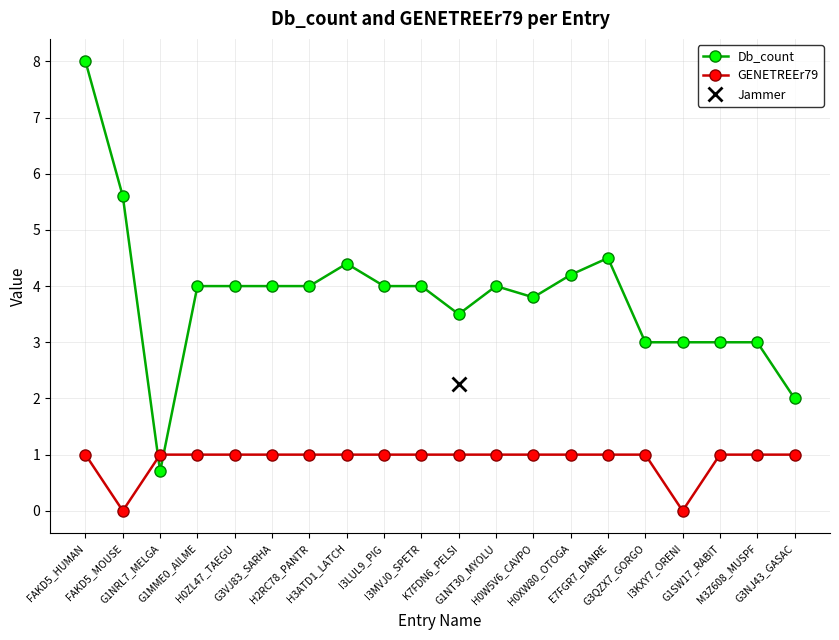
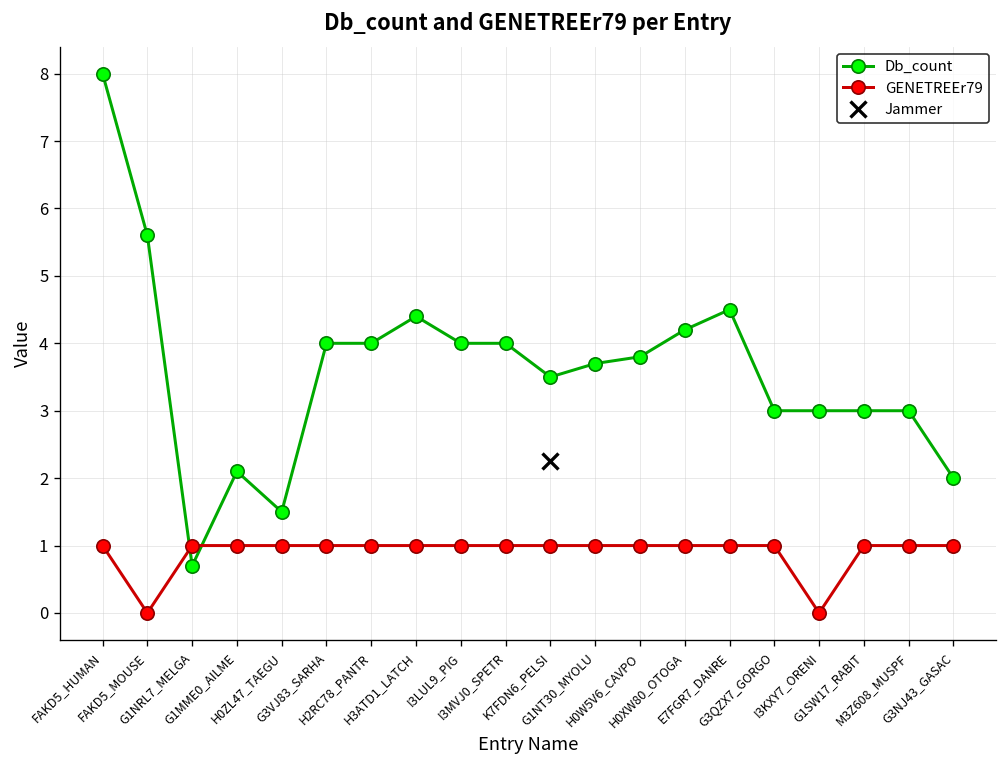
  {
    "Db_count": {
      "FAKD5_HUMAN": 8.0,
      "FAKD5_MOUSE": 5.6,
      "G1NRL7_MELGA": 0.7,
-     "G1MME0_AILME": 4.0,
-     "H0ZL47_TAEGU": 4.0,
+     "G1MME0_AILME": 2.1,
+     "H0ZL47_TAEGU": 1.5,
      "G3VJ83_SARHA": 4.0,
      "H2RC78_PANTR": 4.0,
      "H3ATD1_LATCH": 4.4,
      "I3LUL9_PIG": 4.0,
      "I3MVJ0_SPETR": 4.0,
      "K7FDN6_PELSI": 3.5,
-     "G1NT30_MYOLU": 4.0,
+     "G1NT30_MYOLU": 3.7,
      "H0W5V6_CAVPO": 3.8,
      "H0XW80_OTOGA": 4.2,
      "E7FGR7_DANRE": 4.5,
      "G3QZX7_GORGO": 3.0,
      "I3KXY7_ORENI": 3.0,
      "G1SW17_RABIT": 3.0,
      "M3Z608_MUSPF": 3.0,
      "G3NJ43_GASAC": 2.0
    },
    "GENETREEr79": {
      "FAKD5_HUMAN": 1.0,
      "FAKD5_MOUSE": 0.0,
      "G1NRL7_MELGA": 1.0,
      "G1MME0_AILME": 1.0,
      "H0ZL47_TAEGU": 1.0,
      "G3VJ83_SARHA": 1.0,
      "H2RC78_PANTR": 1.0,
      "H3ATD1_LATCH": 1.0,
      "I3LUL9_PIG": 1.0,
      "I3MVJ0_SPETR": 1.0,
      "K7FDN6_PELSI": 1.0,
      "G1NT30_MYOLU": 1.0,
      "H0W5V6_CAVPO": 1.0,
      "H0XW80_OTOGA": 1.0,
      "E7FGR7_DANRE": 1.0,
      "G3QZX7_GORGO": 1.0,
      "I3KXY7_ORENI": 0.0,
      "G1SW17_RABIT": 1.0,
      "M3Z608_MUSPF": 1.0,
      "G3NJ43_GASAC": 1.0
    },
    "Jammer": {
      "K7FDN6_PELSI": 2.3
    }
  }
